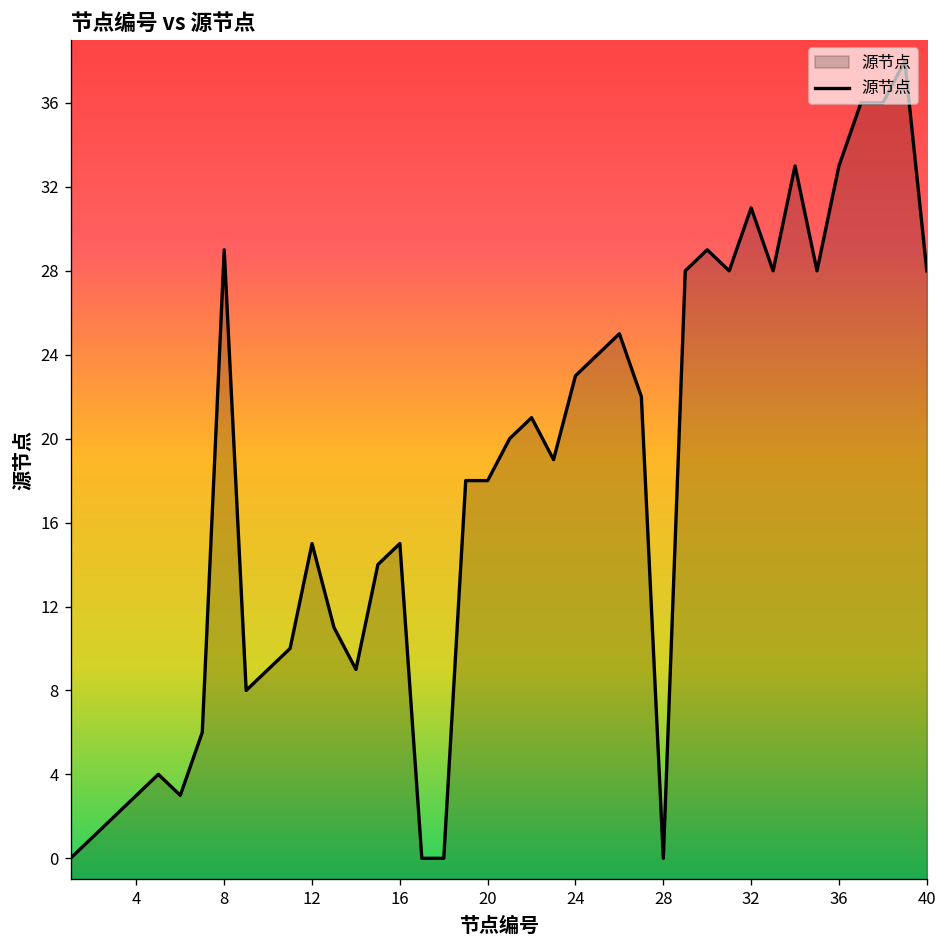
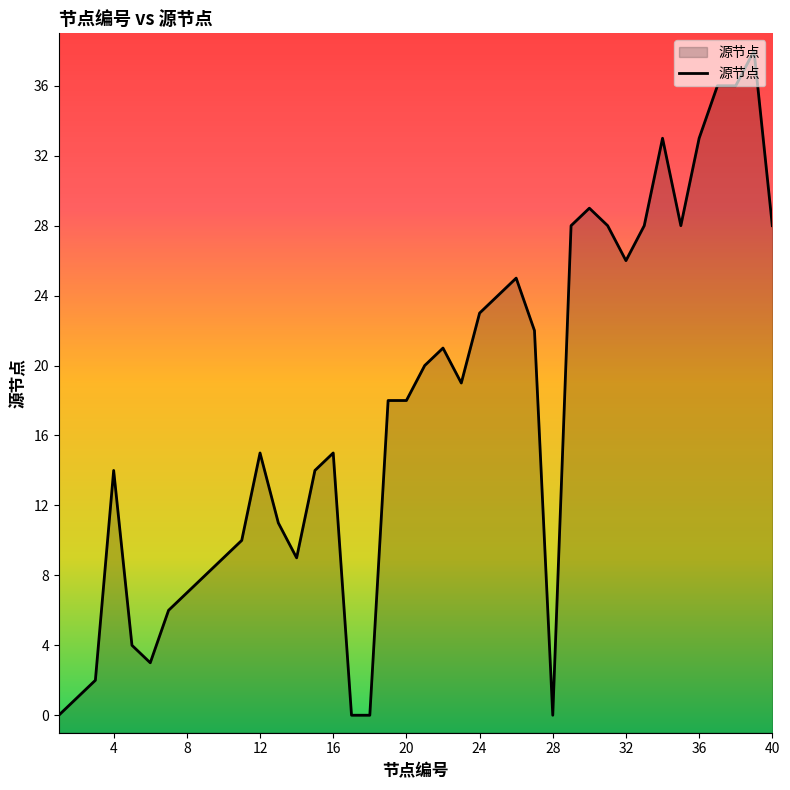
  {
-   "4": 3,
-   "8": 29,
+   "4": 14,
+   "8": 7,
    "12": 15,
    "16": 15,
    "20": 18,
    "24": 23,
    "28": 0,
-   "32": 31,
+   "32": 26,
    "36": 33,
    "40": 28
  }
